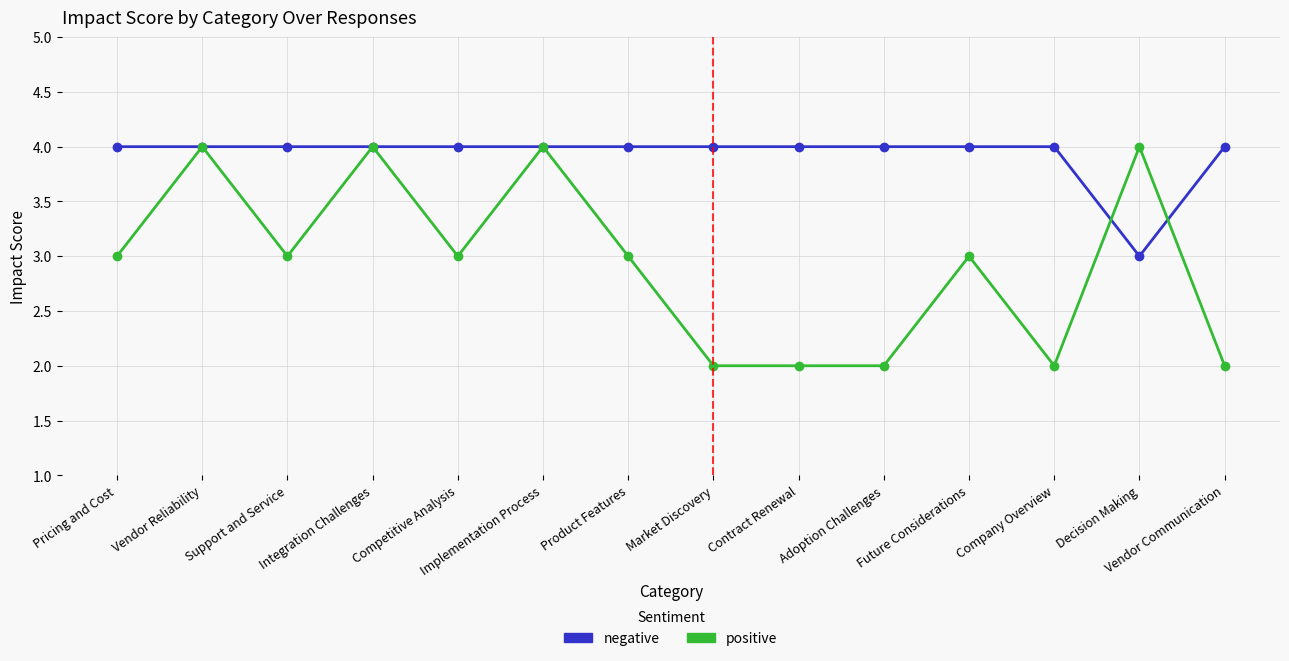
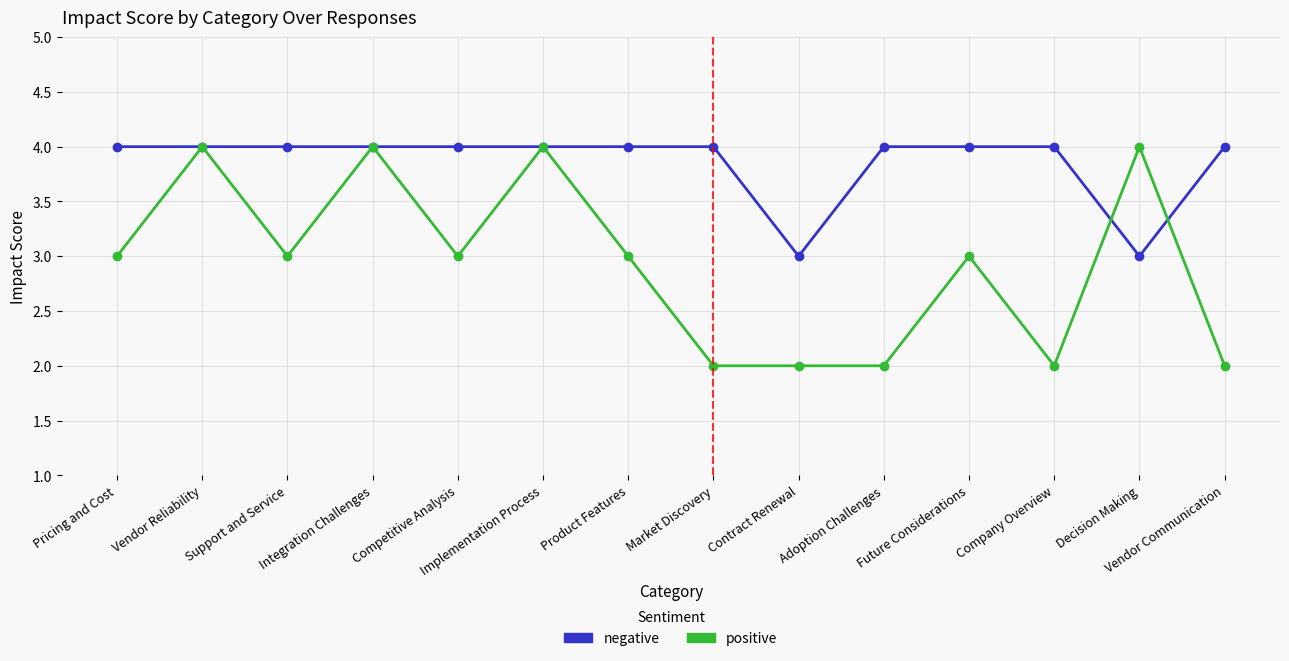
  {
    "negative": {
      "Pricing and Cost": 4,
      "Support and Service": 4,
      "Competitive Analysis": 4,
      "Product Features": 4,
      "Market Discovery": 4,
-     "Contract Renewal": 4,
+     "Contract Renewal": 3,
      "Adoption Challenges": 4,
      "Future Considerations": 4,
      "Company Overview": 4,
      "Decision Making": 3,
      "Vendor Communication": 4
    },
    "positive": {
      "Pricing and Cost": 3,
      "Support and Service": 3,
      "Competitive Analysis": 3,
      "Product Features": 3,
      "Market Discovery": 2,
      "Contract Renewal": 2,
      "Adoption Challenges": 2,
      "Future Considerations": 3,
      "Company Overview": 2,
      "Decision Making": 4,
      "Vendor Communication": 2
    }
  }
